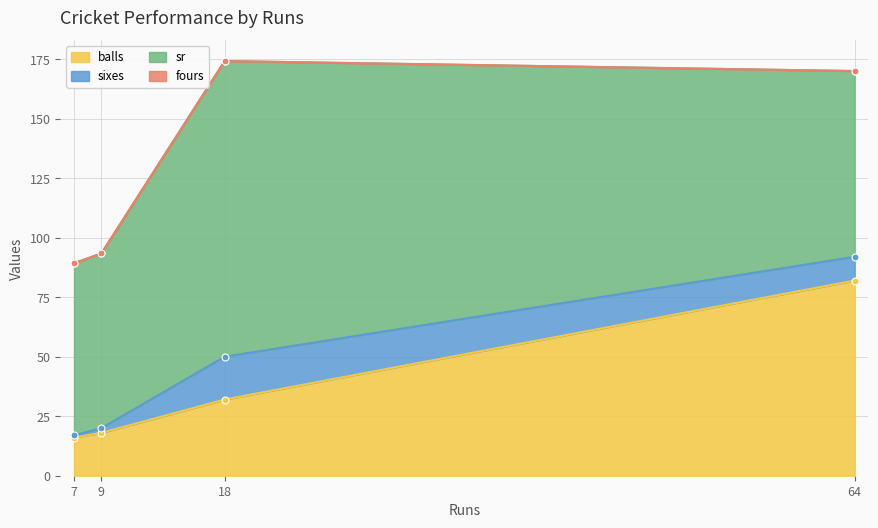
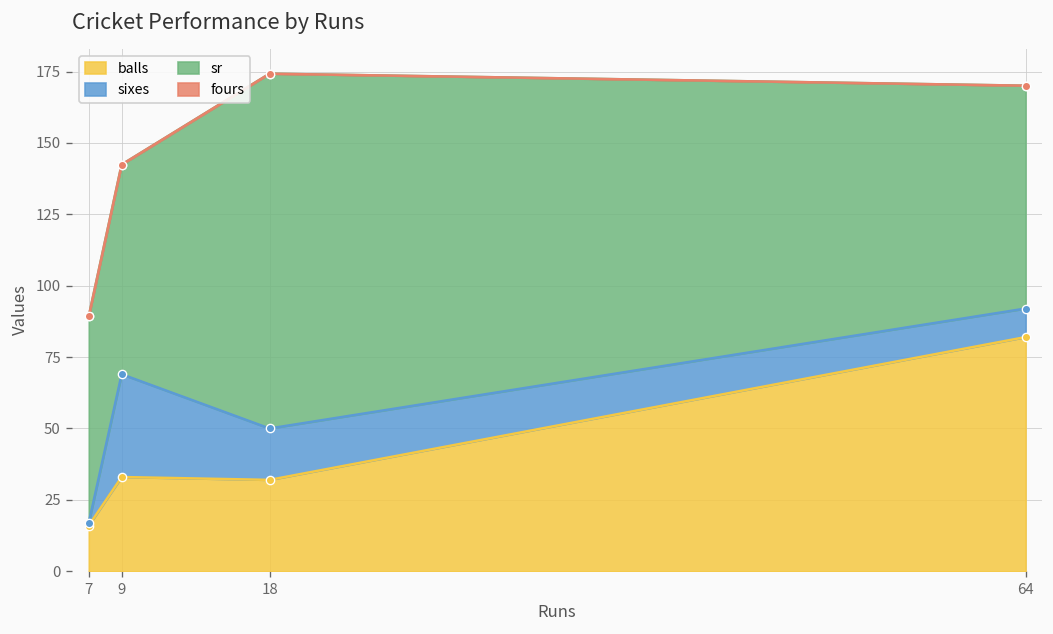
  {
    "balls": {
-     "9": 18,
+     "9": 33,
      "18": 32,
      "64": 82
    },
    "sixes": {
-     "9": 2,
+     "9": 36,
      "18": 18,
      "64": 10
    }
  }
